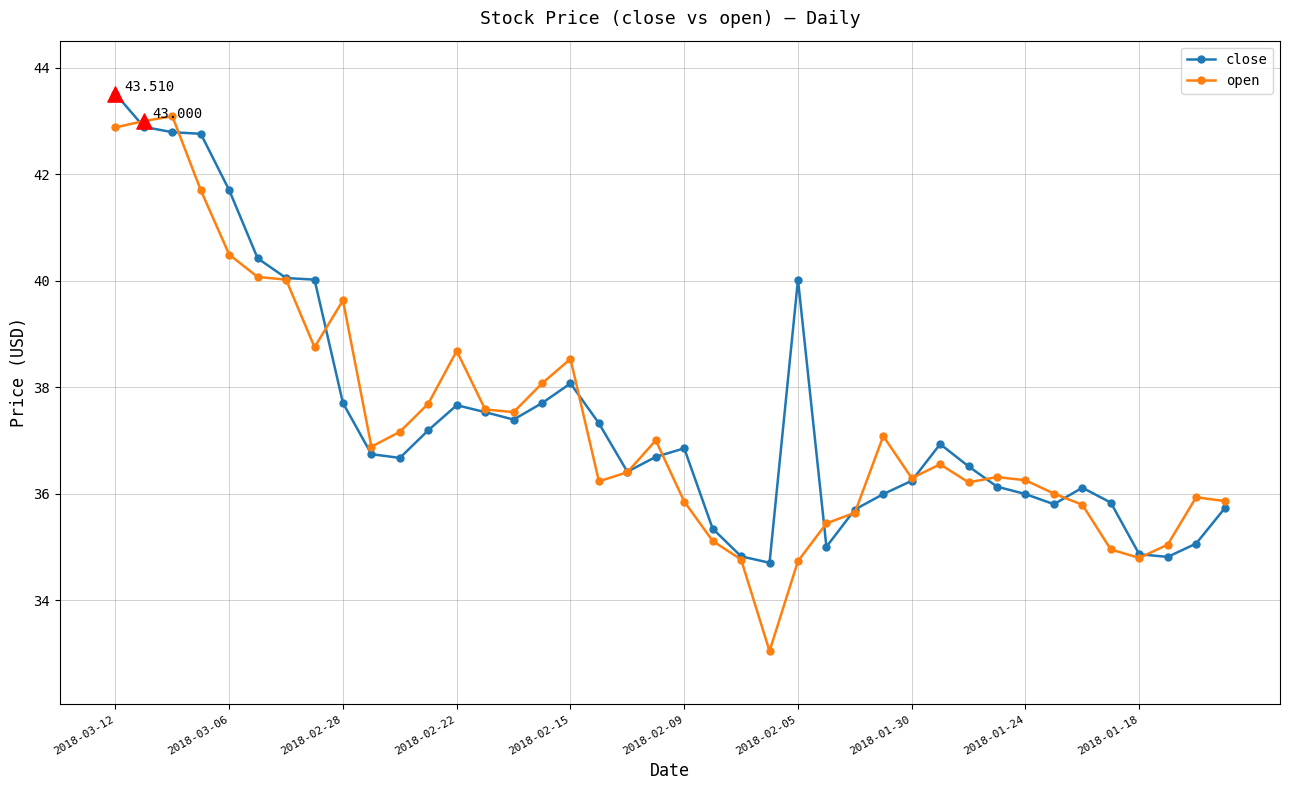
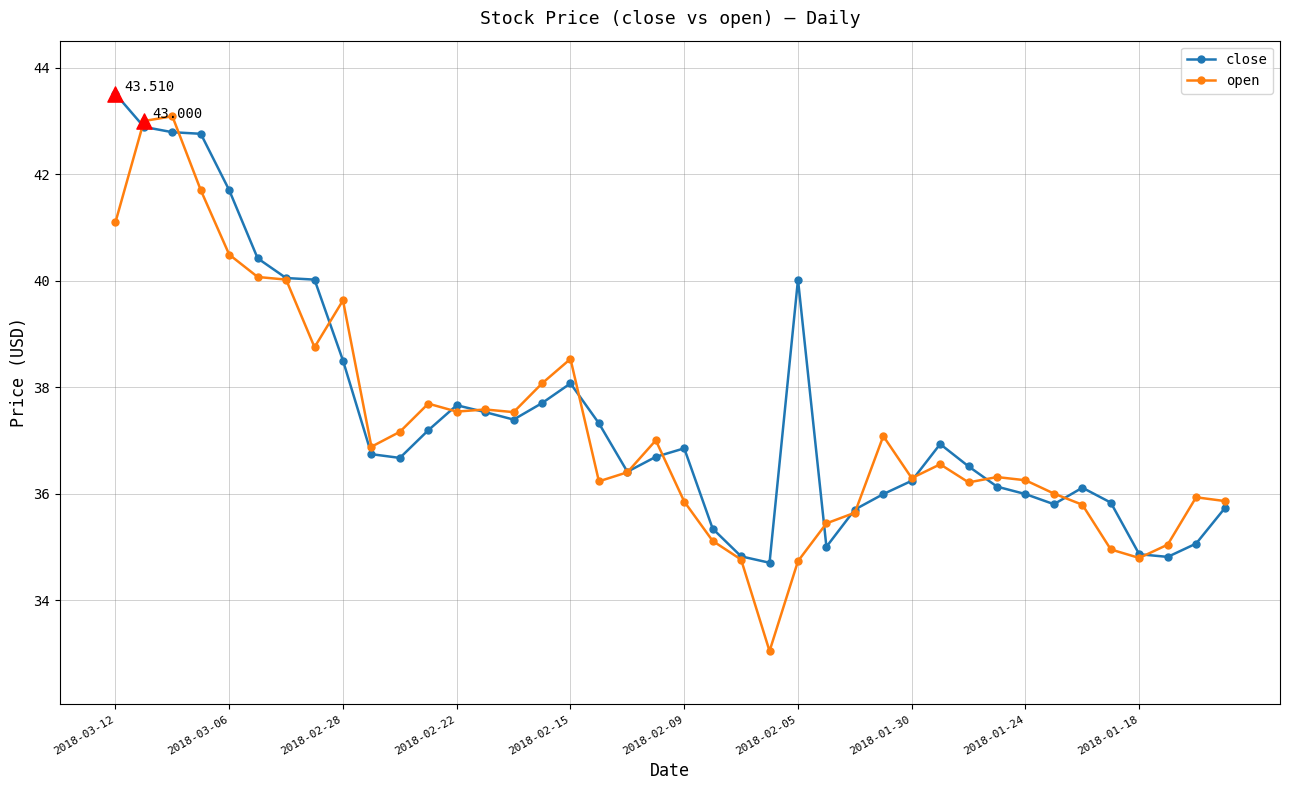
  {
    "close": {
      "2018-03-06": 41.7,
-     "2018-02-28": 37.7,
+     "2018-02-28": 38.5,
      "2018-02-22": 37.7,
      "2018-02-15": 38.1,
      "2018-02-09": 36.9,
      "2018-02-05": 40.0,
      "2018-01-30": 36.2,
      "2018-01-24": 36.0,
      "2018-01-18": 34.9
    },
    "open": {
-     "2018-03-12": 42.9,
+     "2018-03-12": 41.1,
      "2018-03-06": 40.5,
      "2018-02-28": 39.6,
-     "2018-02-22": 38.7,
+     "2018-02-22": 37.5,
      "2018-02-15": 38.5,
      "2018-02-09": 35.9,
      "2018-02-05": 34.7,
      "2018-01-30": 36.3,
      "2018-01-24": 36.3,
      "2018-01-18": 34.8
    }
  }
